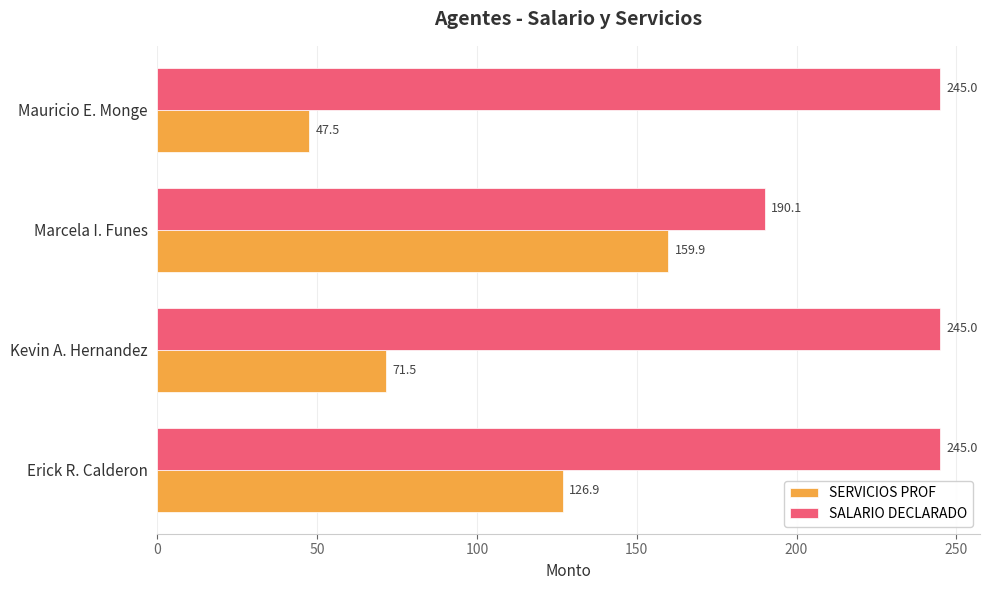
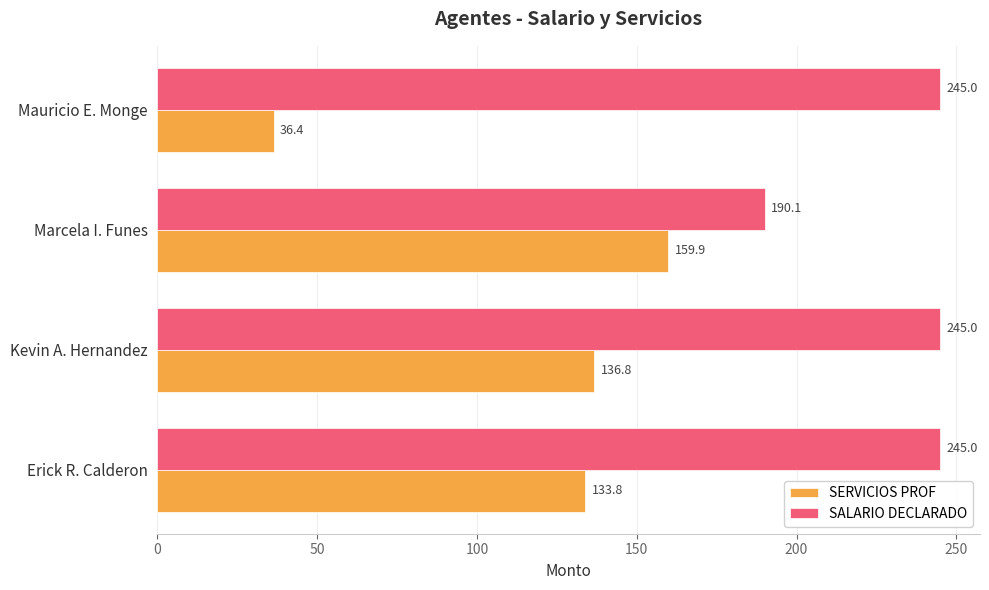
  {
    "SERVICIOS PROF": {
-     "Mauricio E. Monge": 47.5,
+     "Mauricio E. Monge": 36.4,
      "Marcela I. Funes": 159.9,
-     "Kevin A. Hernandez": 71.5,
-     "Erick R. Calderon": 126.9
+     "Kevin A. Hernandez": 136.8,
+     "Erick R. Calderon": 133.8
    },
    "SALARIO DECLARADO": {
      "Mauricio E. Monge": 245.0,
      "Marcela I. Funes": 190.1,
      "Kevin A. Hernandez": 245.0,
      "Erick R. Calderon": 245.0
    }
  }
